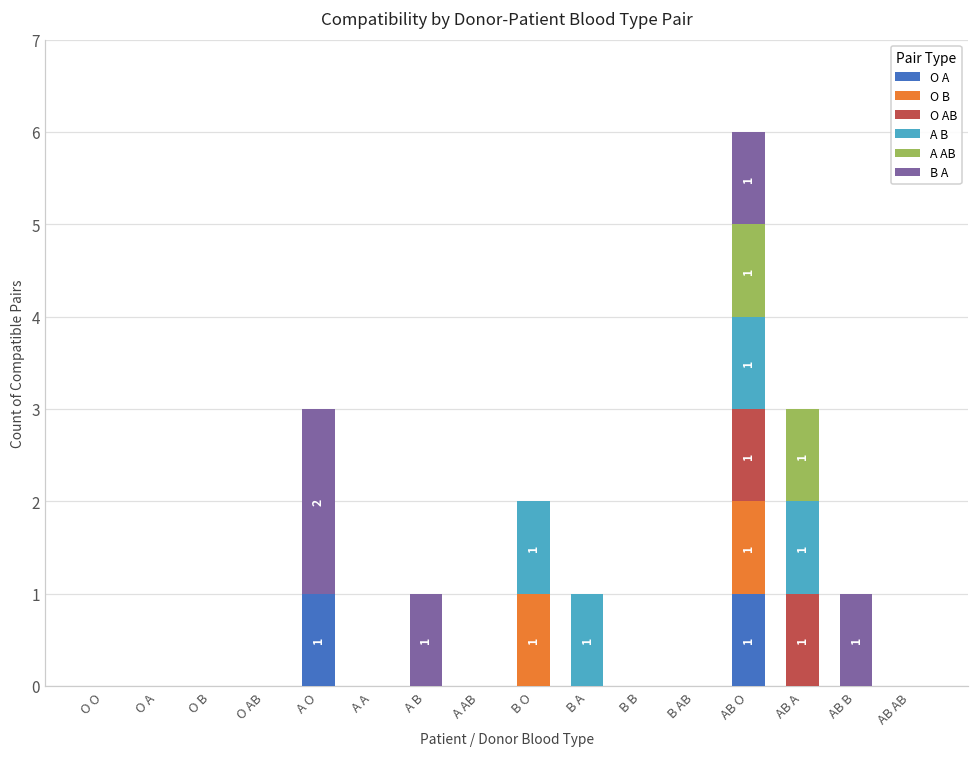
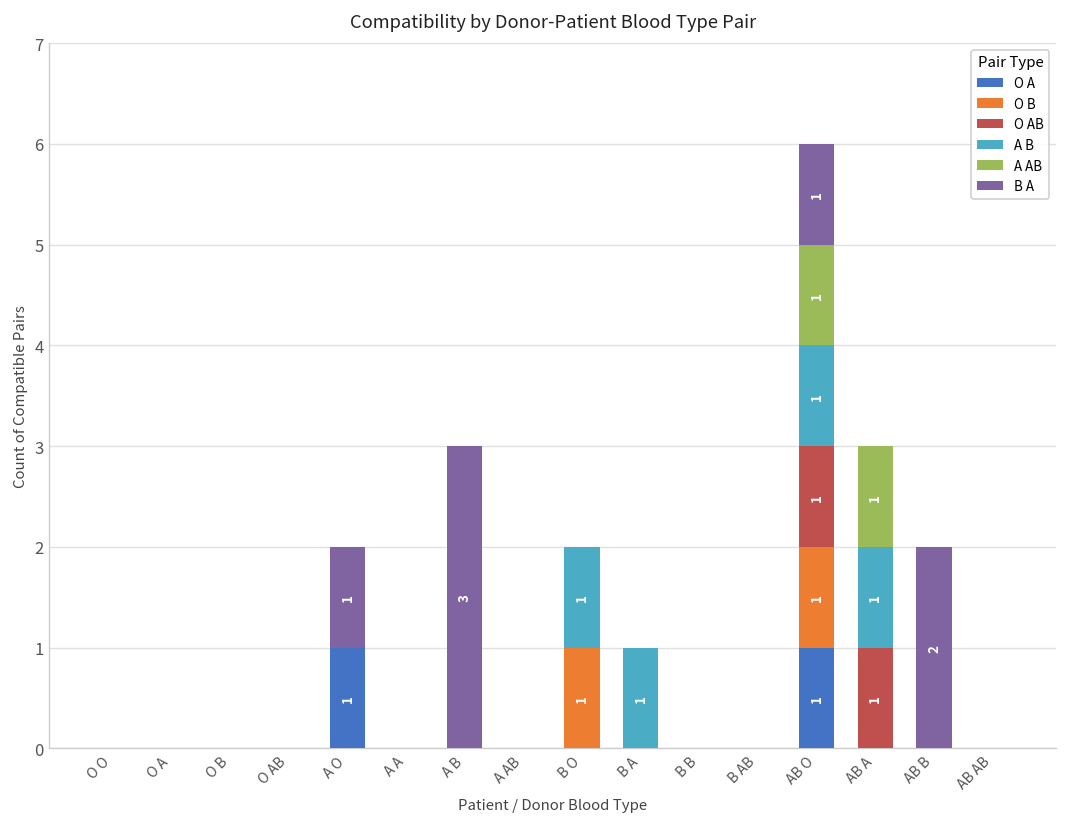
  {
    "O B": {
      "B O": 1,
      "AB O": 1
    },
    "O AB": {
      "AB O": 1,
      "AB A": 1
    },
    "A AB": {
      "AB O": 1,
      "AB A": 1
    },
    "B A": {
-     "A O": 2,
-     "A B": 1,
+     "A O": 1,
+     "A B": 3,
      "AB O": 1,
-     "AB B": 1
+     "AB B": 2
    }
  }
